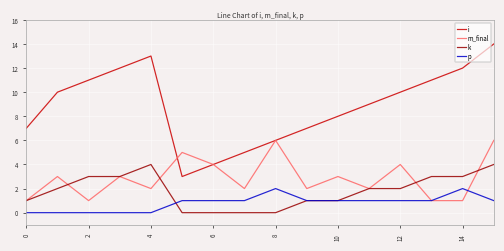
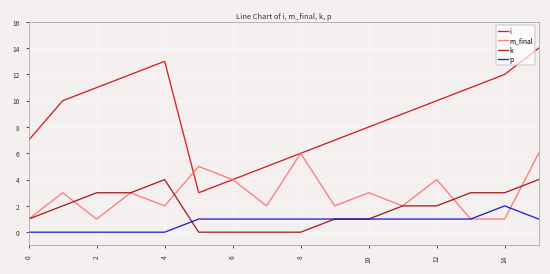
  {
    "m_final": {
      "2": 1,
      "4": 2,
      "10": 3,
      "12": 4,
      "14": 1
    },
    "p": {
      "0": 0,
      "2": 0,
      "4": 0,
      "6": 1,
-     "8": 2,
+     "8": 1,
      "12": 1,
      "14": 2
    }
  }
